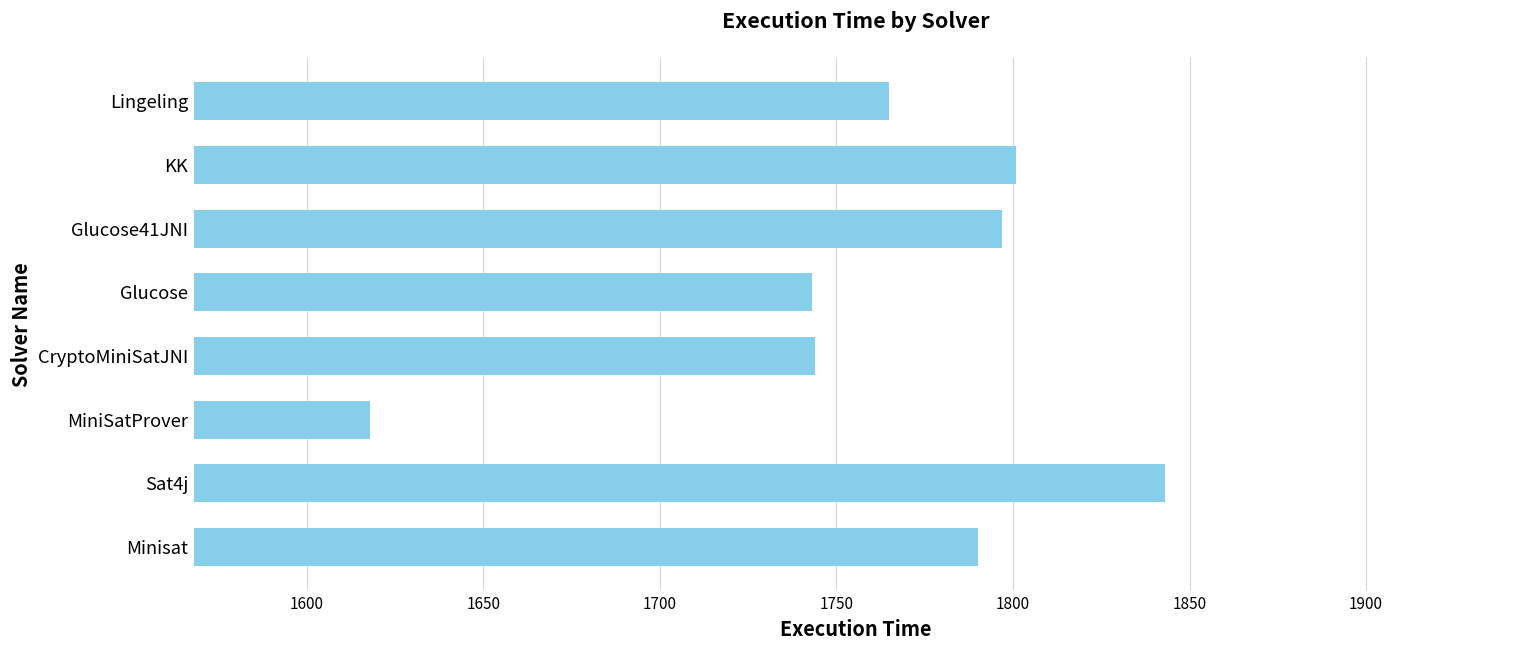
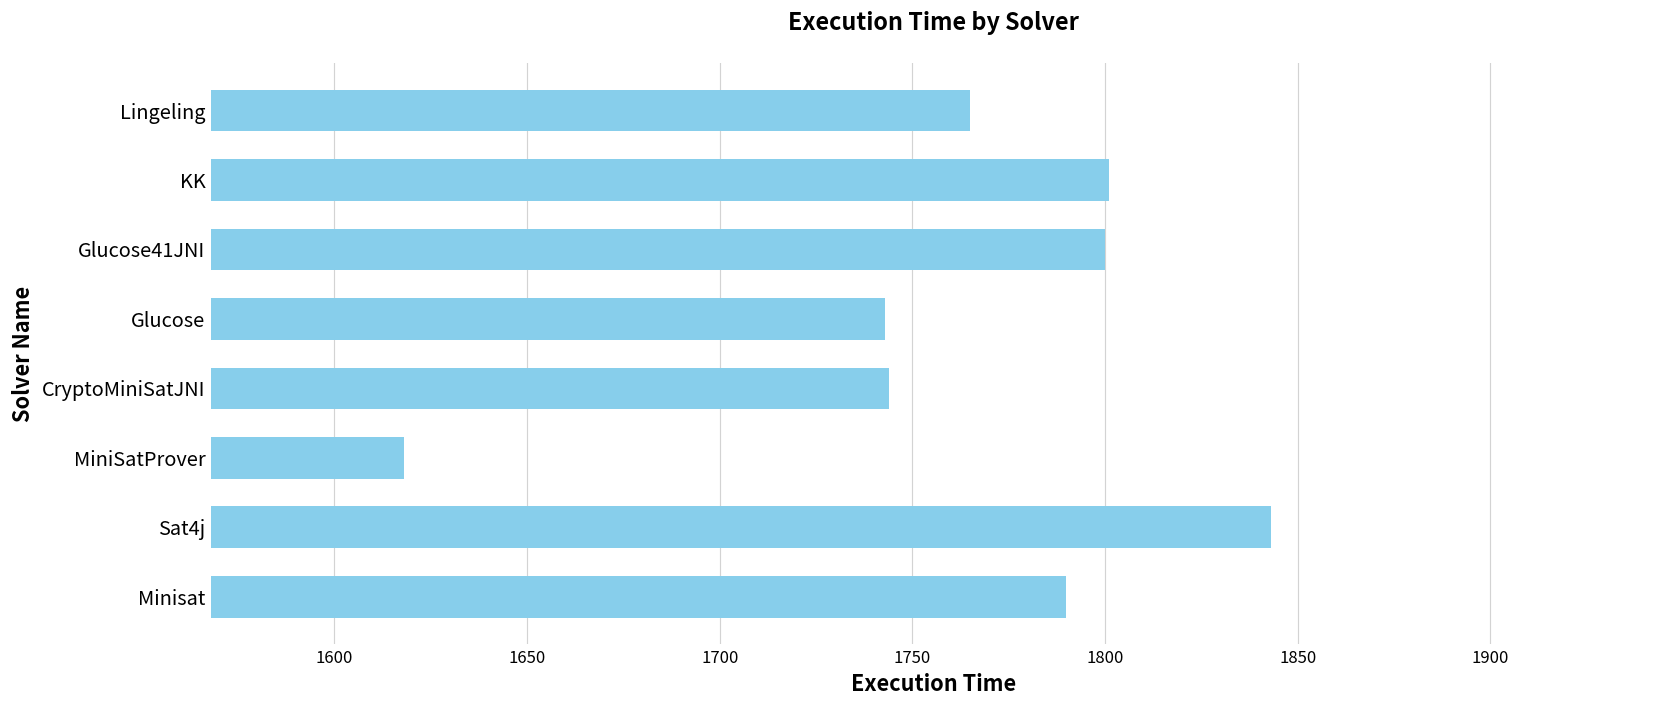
  {
    "Lingeling": 1765,
    "KK": 1801,
-   "Glucose41JNI": 1797,
+   "Glucose41JNI": 1800,
    "Glucose": 1743,
    "CryptoMiniSatJNI": 1744,
    "MiniSatProver": 1618,
    "Sat4j": 1843,
    "Minisat": 1790
  }
